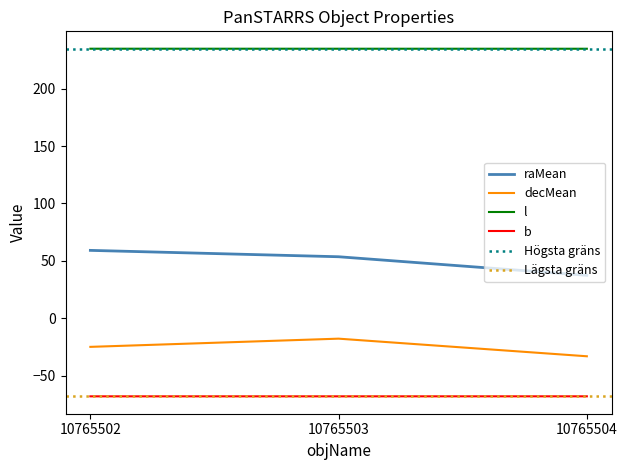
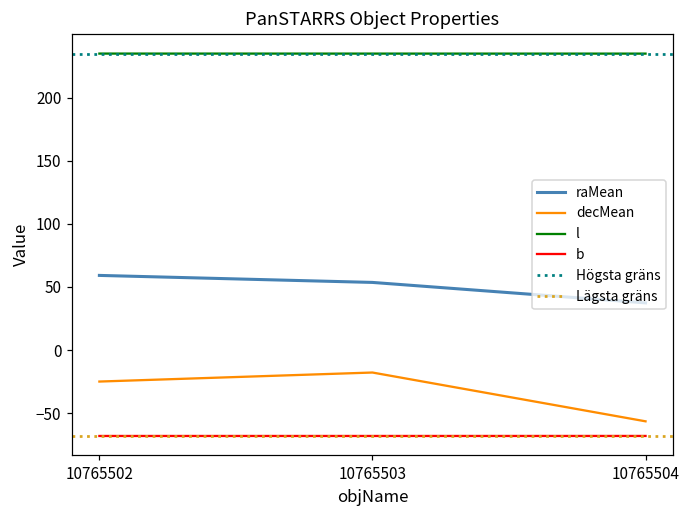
  {
    "raMean": {
      "10765502": 59,
      "10765503": 54
    },
    "decMean": {
      "10765502": -25,
      "10765503": -18,
-     "10765504": -33
+     "10765504": -56
    },
    "l": {
      "10765502": 235,
      "10765503": 235,
      "10765504": 235
    },
    "b": {
      "10765502": -68,
      "10765503": -68,
      "10765504": -68
    }
  }
